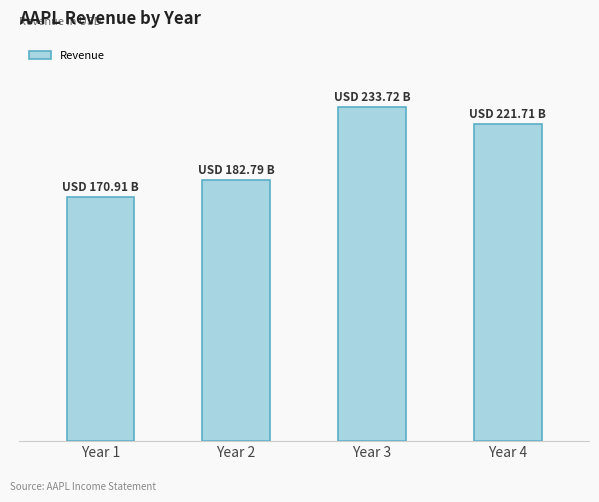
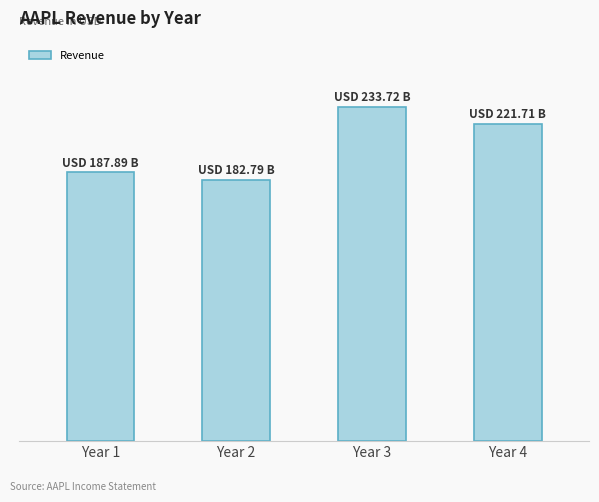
  {
-   "Year 1": 170.91
+   "Year 1": 187.89
  }
